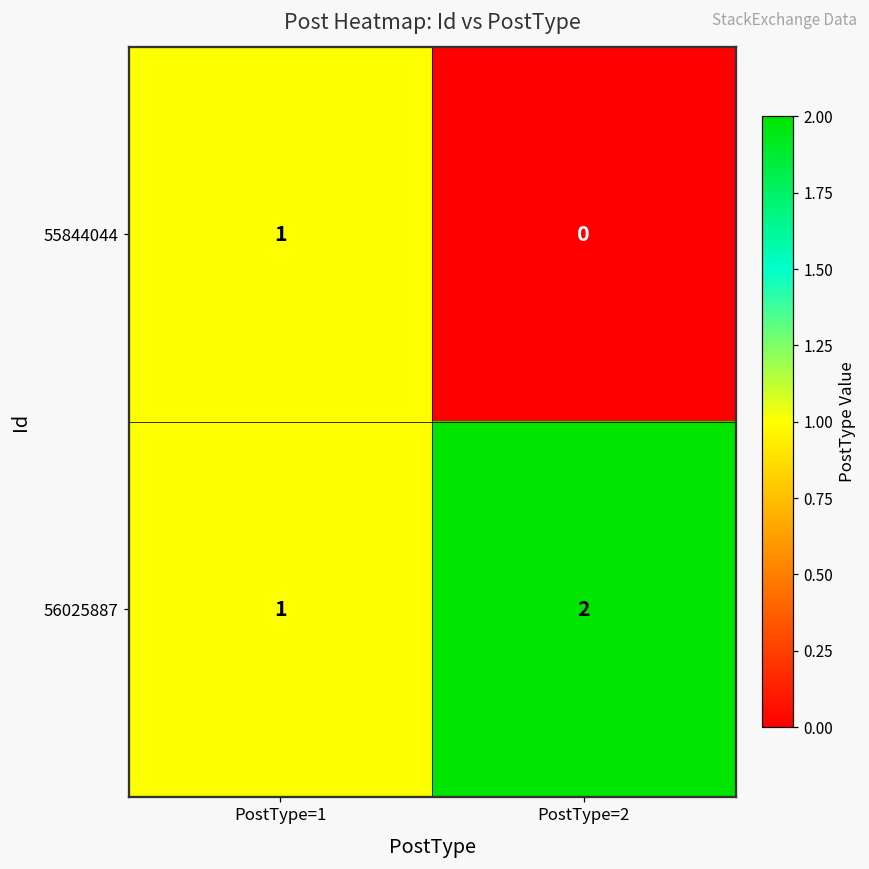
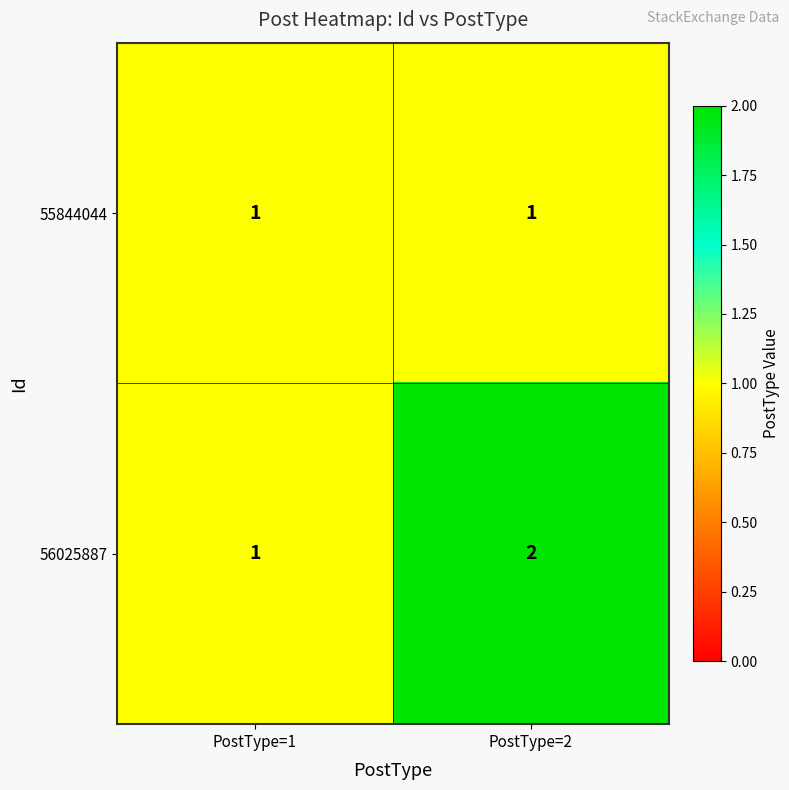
  {
    "55844044": {
      "PostType=1": 1,
-     "PostType=2": 0
+     "PostType=2": 1
    },
    "56025887": {
      "PostType=1": 1,
      "PostType=2": 2
    }
  }
